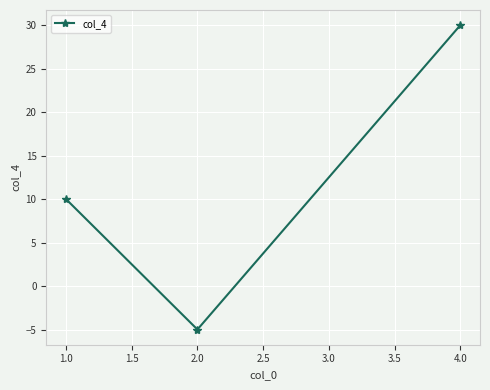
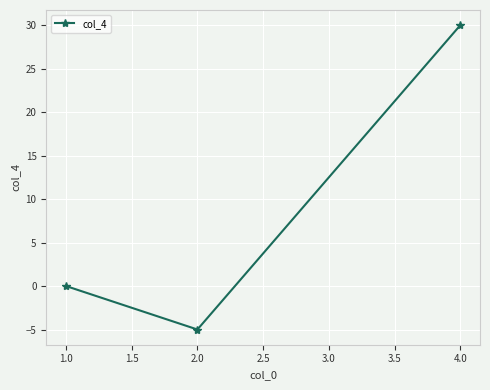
  {
-   "1.0": 10,
+   "1.0": 0,
    "2.0": -5,
    "4.0": 30
  }
